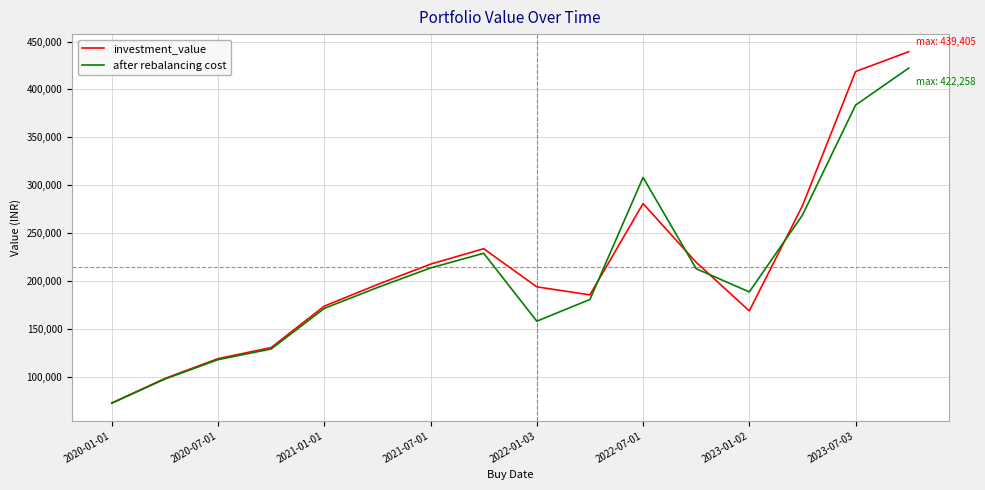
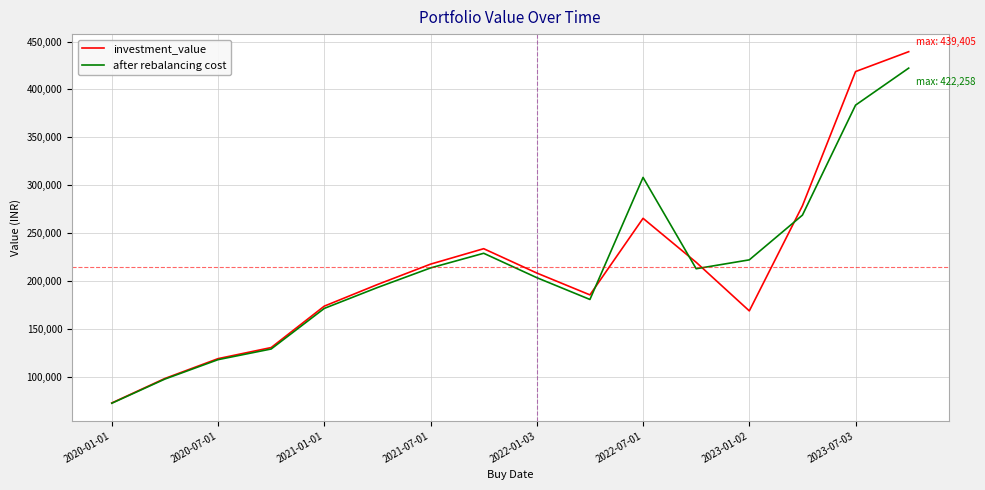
  {
    "investment_value": {
      "2021-07-01": "220,000",
-     "2022-01-03": "190,000",
-     "2022-07-01": "280,000",
+     "2022-01-03": "210,000",
+     "2022-07-01": "270,000",
      "2023-01-02": "170,000",
      "2023-07-03": "420,000"
    },
    "after rebalancing cost": {
      "2021-07-01": "210,000",
-     "2022-01-03": "160,000",
+     "2022-01-03": "200,000",
      "2022-07-01": "310,000",
-     "2023-01-02": "190,000",
+     "2023-01-02": "220,000",
      "2023-07-03": "380,000"
    }
  }
